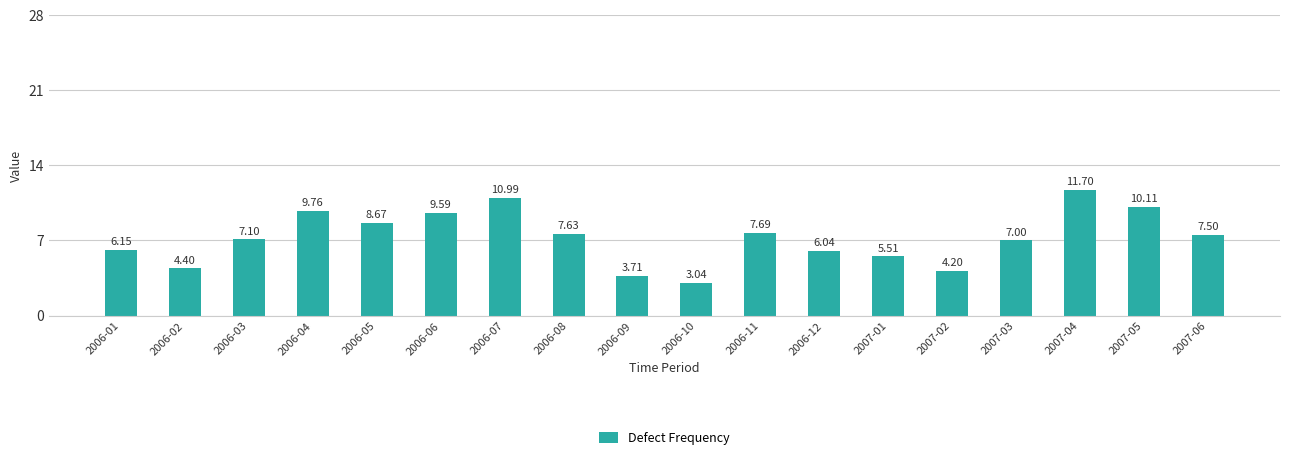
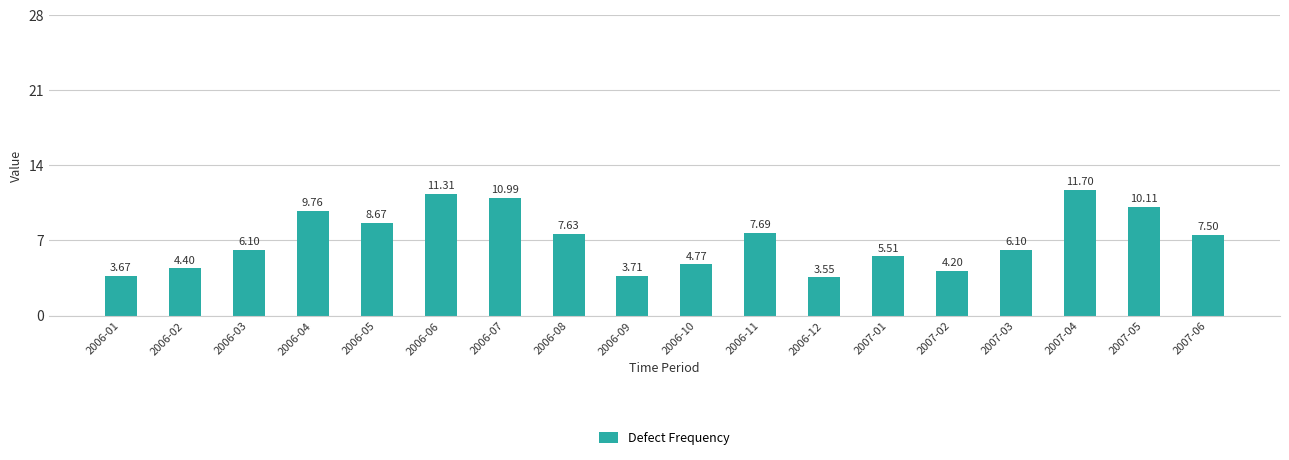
  {
-   "2006-01": 6.15,
+   "2006-01": 3.67,
    "2006-02": 4.40,
-   "2006-03": 7.10,
+   "2006-03": 6.10,
    "2006-04": 9.76,
    "2006-05": 8.67,
-   "2006-06": 9.59,
+   "2006-06": 11.31,
    "2006-07": 10.99,
    "2006-08": 7.63,
    "2006-09": 3.71,
-   "2006-10": 3.04,
+   "2006-10": 4.77,
    "2006-11": 7.69,
-   "2006-12": 6.04,
+   "2006-12": 3.55,
    "2007-01": 5.51,
    "2007-02": 4.20,
-   "2007-03": 7.00,
+   "2007-03": 6.10,
    "2007-04": 11.70,
    "2007-05": 10.11,
    "2007-06": 7.50
  }
